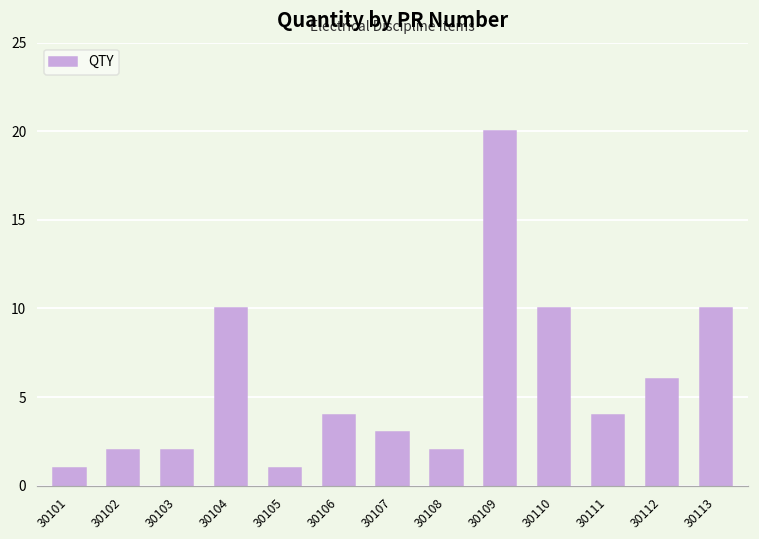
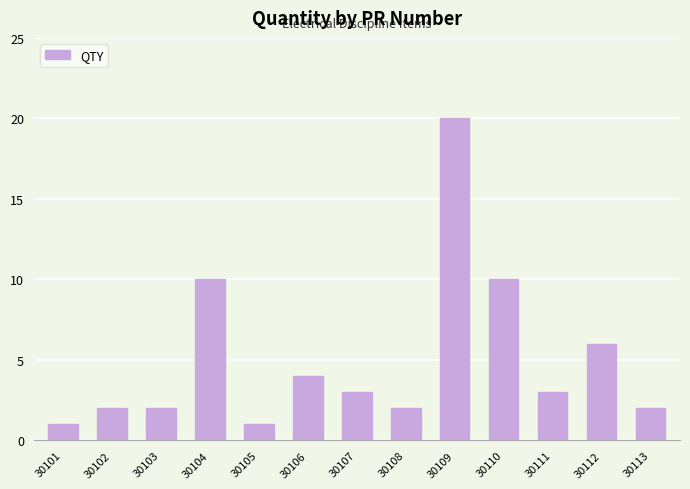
  {
    "30101": 1,
    "30102": 2,
    "30103": 2,
    "30104": 10,
    "30105": 1,
    "30106": 4,
    "30107": 3,
    "30108": 2,
    "30109": 20,
    "30110": 10,
-   "30111": 4,
+   "30111": 3,
    "30112": 6,
-   "30113": 10
+   "30113": 2
  }
